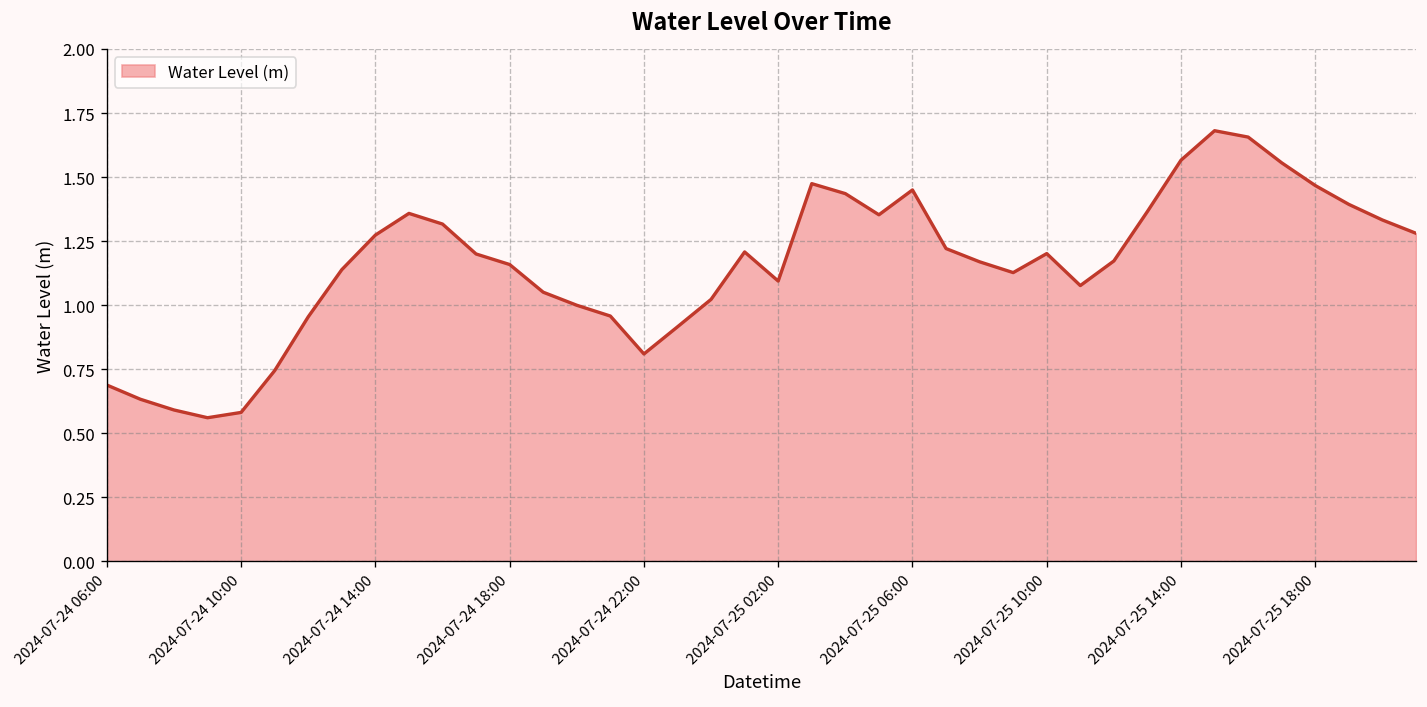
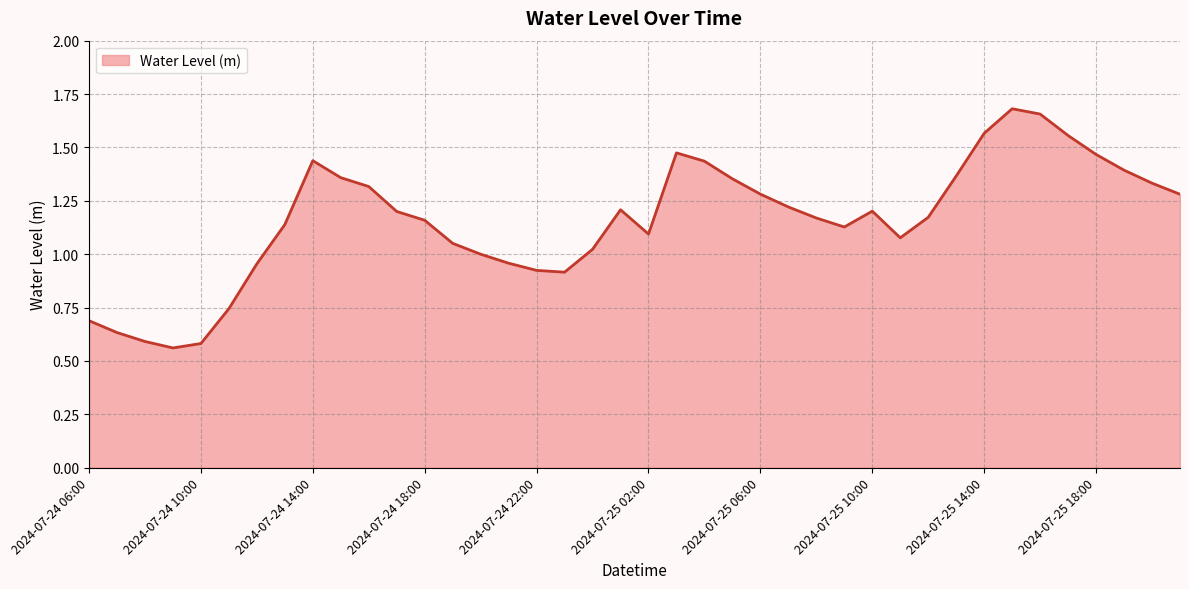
  {
    "2024-07-24 06:00": 0.69,
    "2024-07-24 10:00": 0.58,
-   "2024-07-24 14:00": 1.27,
+   "2024-07-24 14:00": 1.44,
    "2024-07-24 18:00": 1.16,
-   "2024-07-24 22:00": 0.81,
+   "2024-07-24 22:00": 0.92,
    "2024-07-25 02:00": 1.09,
-   "2024-07-25 06:00": 1.45,
+   "2024-07-25 06:00": 1.28,
    "2024-07-25 10:00": 1.20,
    "2024-07-25 14:00": 1.57,
    "2024-07-25 18:00": 1.47
  }
